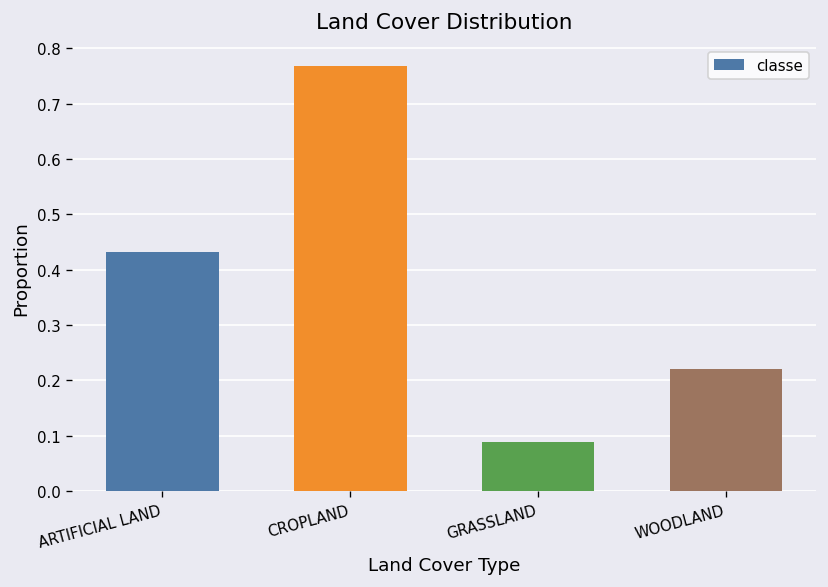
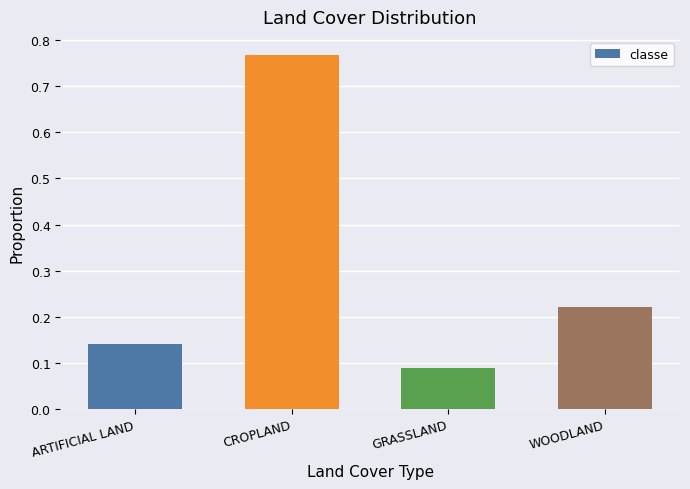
  {
-   "ARTIFICIAL LAND": 0.43,
+   "ARTIFICIAL LAND": 0.14,
    "CROPLAND": 0.77,
    "GRASSLAND": 0.09,
    "WOODLAND": 0.22
  }
